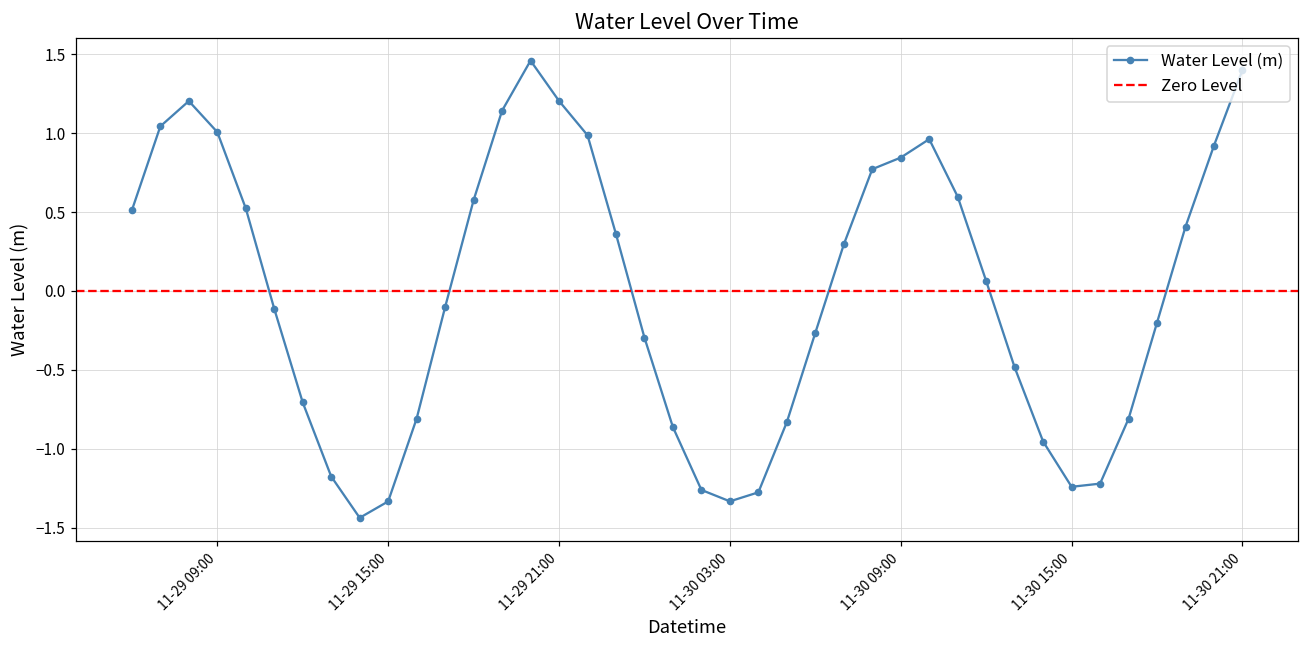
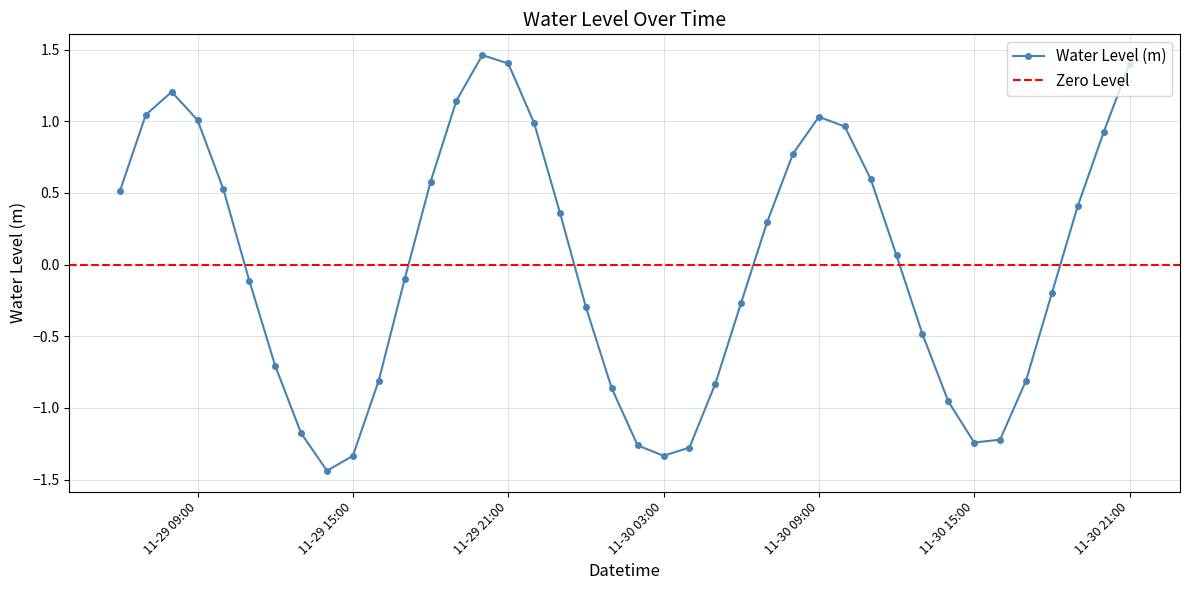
  {
    "11-29 09:00": 1.01,
    "11-29 15:00": -1.33,
-   "11-29 21:00": 1.21,
+   "11-29 21:00": 1.40,
    "11-30 03:00": -1.33,
-   "11-30 09:00": 0.85,
+   "11-30 09:00": 1.03,
    "11-30 15:00": -1.24
  }
